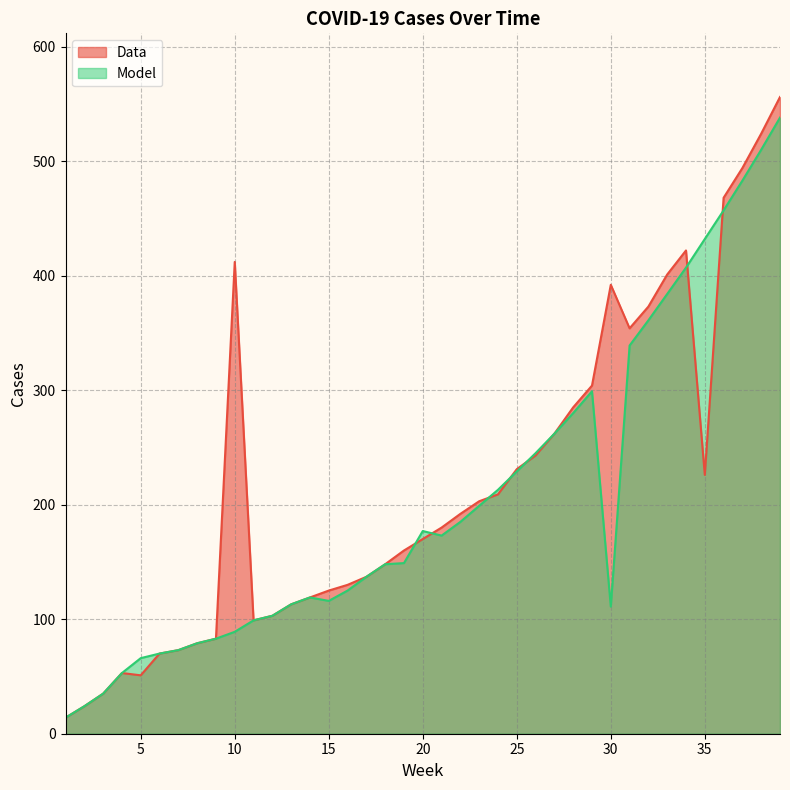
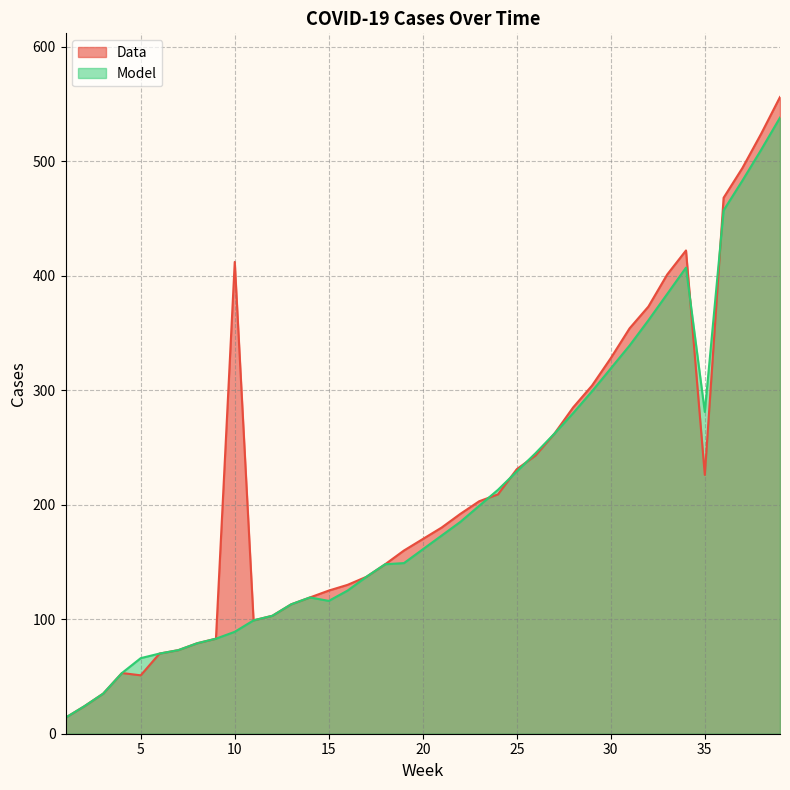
  {
    "Data": {
      "5": 51,
      "10": 412,
      "15": 125,
      "20": 170,
-     "30": 392,
+     "30": 328,
      "35": 226
    },
    "Model": {
      "5": 66,
      "10": 89,
      "15": 116,
-     "20": 177,
-     "30": 111,
-     "35": 432
+     "20": 161,
+     "30": 319,
+     "35": 281
    }
  }
